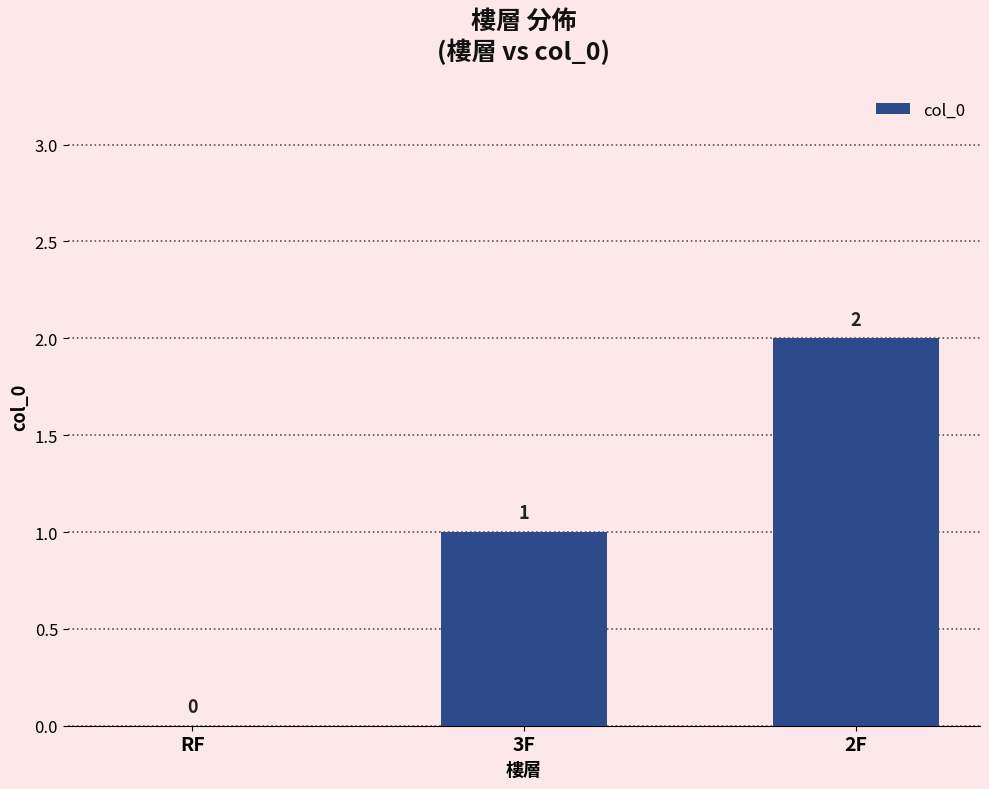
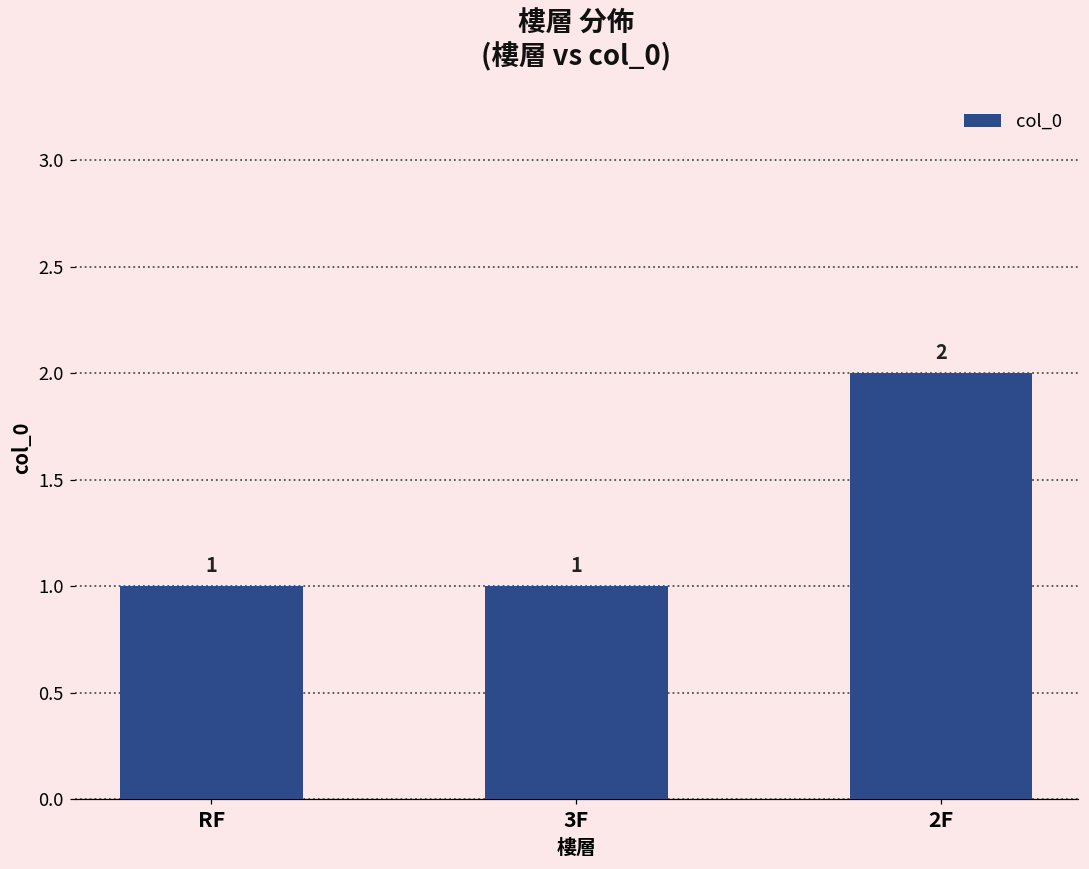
  {
-   "RF": 0,
+   "RF": 1,
    "3F": 1,
    "2F": 2
  }
